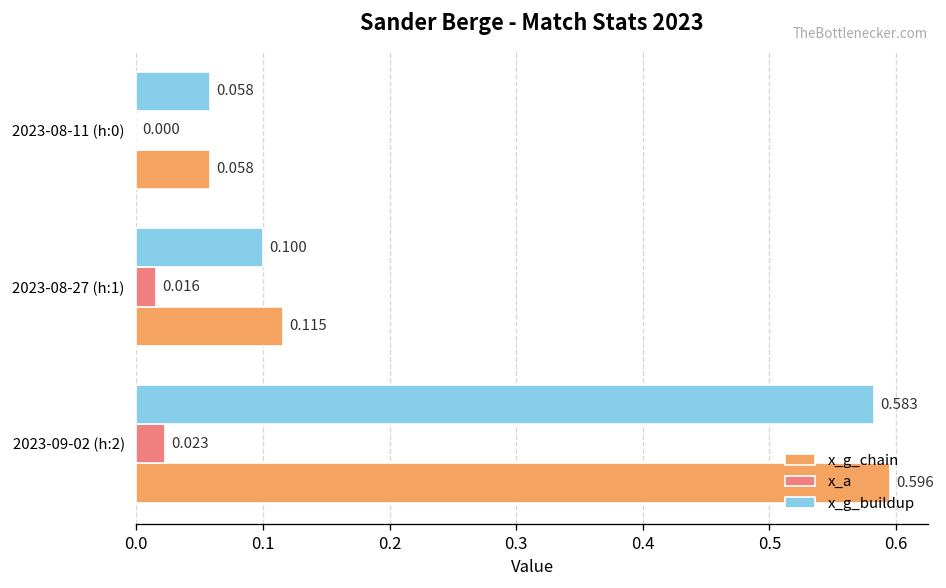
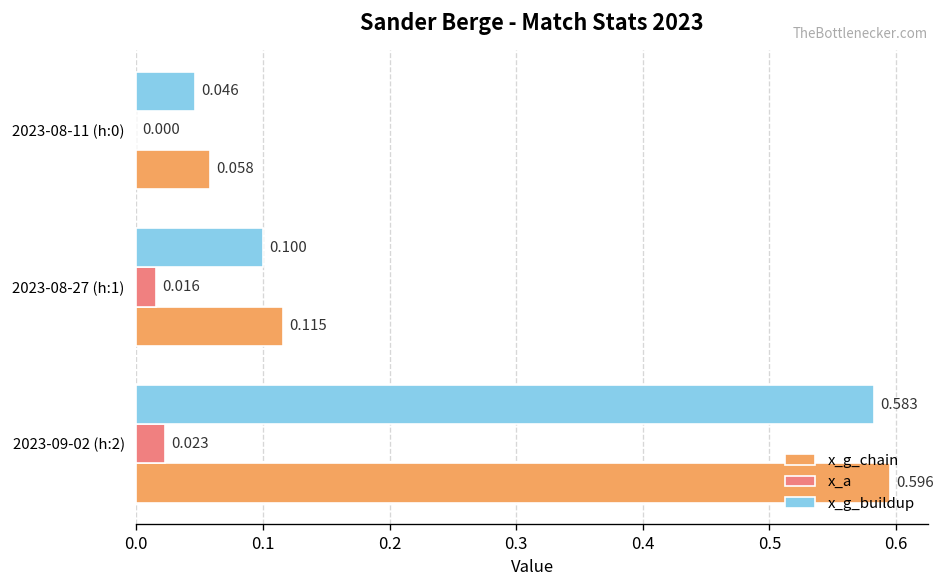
  {
    "x_g_buildup": {
-     "2023-08-11 (h:0)": 0.058,
+     "2023-08-11 (h:0)": 0.046,
      "2023-08-27 (h:1)": 0.100,
      "2023-09-02 (h:2)": 0.583
    }
  }
